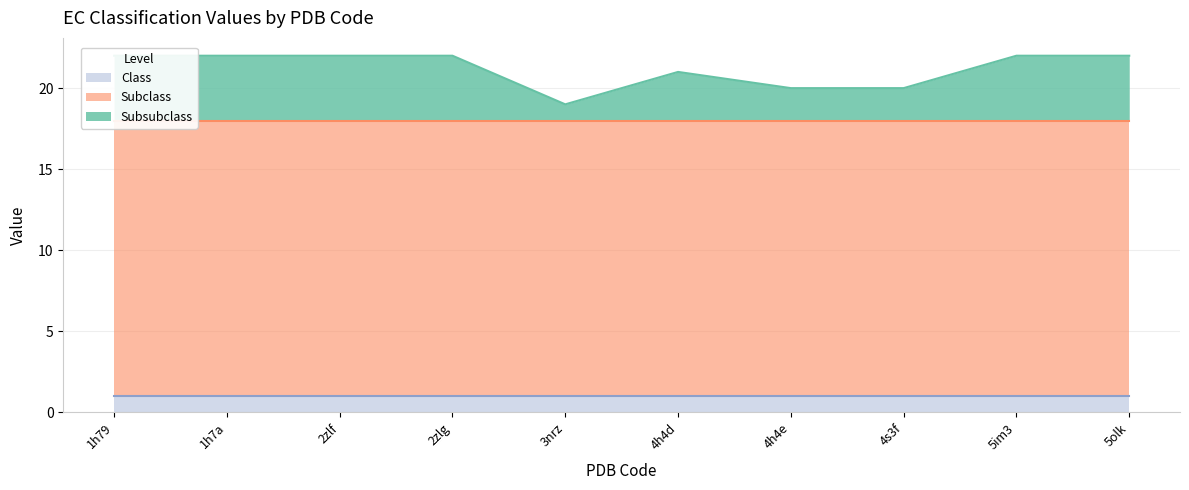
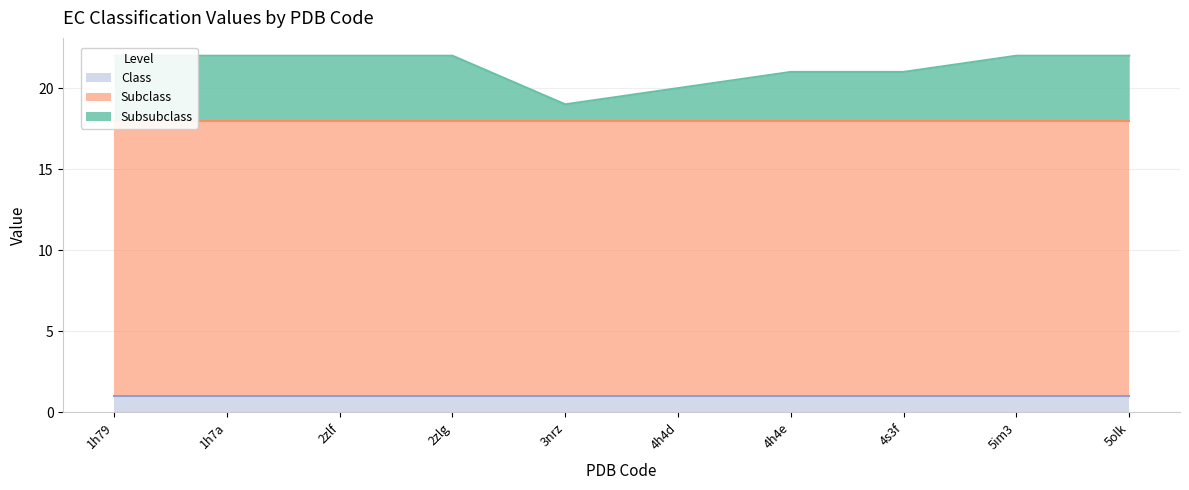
  {
    "Class": {
      "1h79": 1.0,
      "1h7a": 1.0,
      "2zlf": 1.0,
      "2zlg": 1.0,
      "3nrz": 1.0,
      "4h4d": 1.0,
      "4h4e": 1.0,
      "4s3f": 1.0,
      "5im3": 1.0,
      "5olk": 1.0
    },
    "Subclass": {
      "1h7a": 18.0,
      "2zlf": 18.0,
      "2zlg": 18.0,
      "3nrz": 18.0,
      "4h4d": 18.0,
      "4h4e": 18.0,
      "4s3f": 18.0,
      "5im3": 18.0,
      "5olk": 18.0
    },
    "Subsubclass": {
      "1h7a": 22.0,
      "2zlf": 22.0,
      "2zlg": 22.0,
      "3nrz": 19.0,
-     "4h4d": 21.0,
-     "4h4e": 20.0,
-     "4s3f": 20.0,
+     "4h4d": 20.0,
+     "4h4e": 21.0,
+     "4s3f": 21.0,
      "5im3": 22.0,
      "5olk": 22.0
    }
  }
